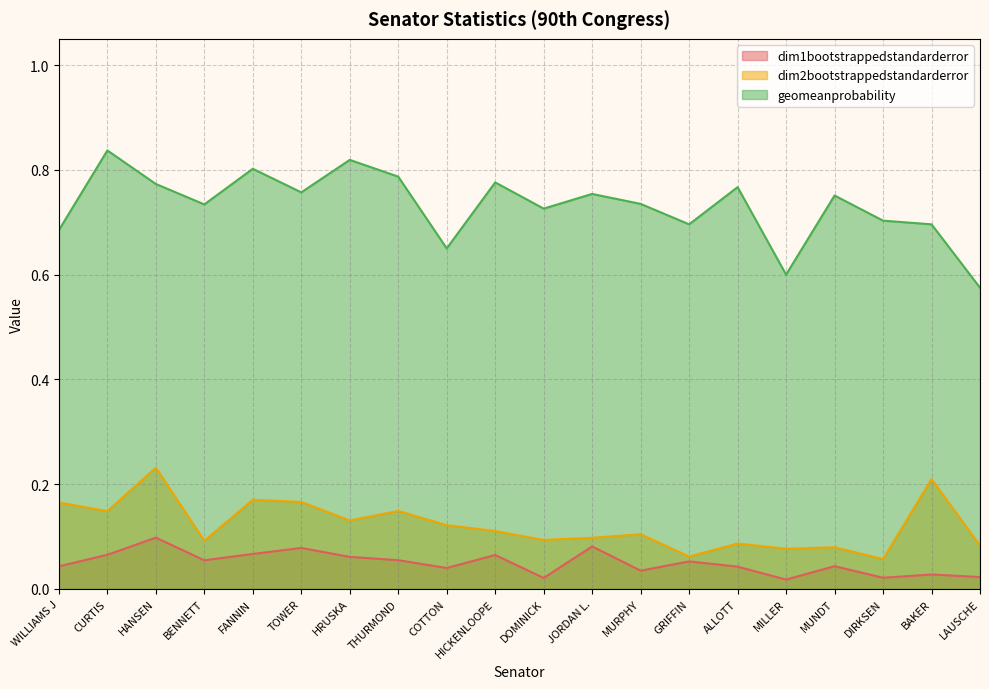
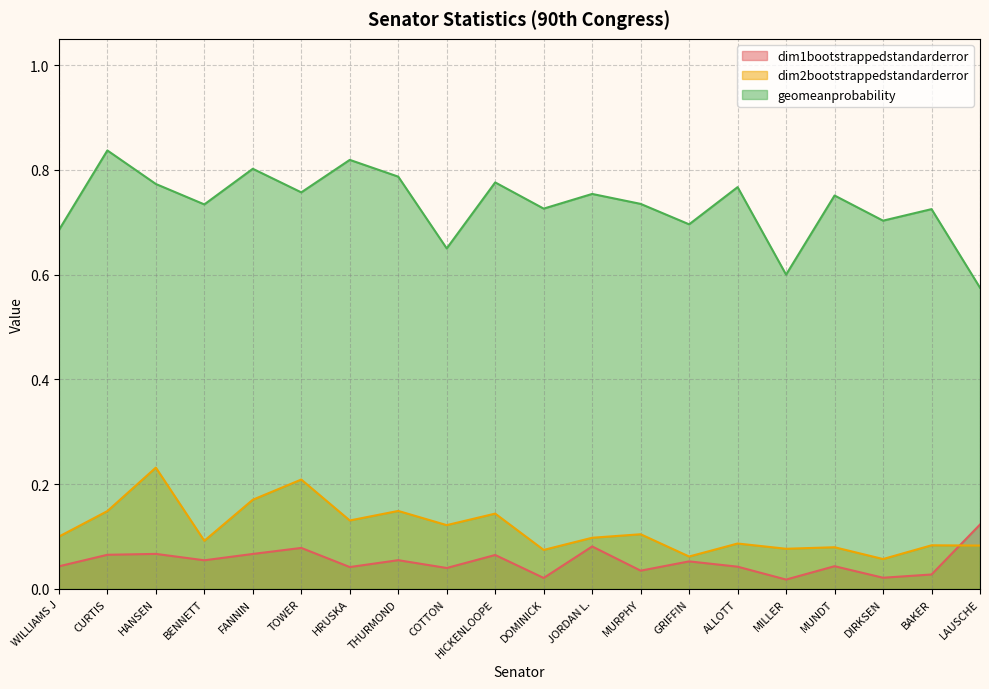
  {
    "dim1bootstrappedstandarderror": {
      "WILLIAMS J": 0.04,
      "CURTIS": 0.07,
-     "HANSEN": 0.10,
+     "HANSEN": 0.07,
      "BENNETT": 0.05,
      "FANNIN": 0.07,
      "TOWER": 0.08,
-     "HRUSKA": 0.06,
+     "HRUSKA": 0.04,
      "THURMOND": 0.06,
      "COTTON": 0.04,
      "HICKENLOOPE": 0.06,
      "DOMINICK": 0.02,
      "JORDAN L.": 0.08,
      "MURPHY": 0.04,
      "GRIFFIN": 0.05,
      "ALLOTT": 0.04,
      "MILLER": 0.02,
      "MUNDT": 0.04,
      "DIRKSEN": 0.02,
      "BAKER": 0.03,
-     "LAUSCHE": 0.02
+     "LAUSCHE": 0.12
    },
    "dim2bootstrappedstandarderror": {
-     "WILLIAMS J": 0.17,
+     "WILLIAMS J": 0.10,
      "CURTIS": 0.15,
      "HANSEN": 0.23,
      "BENNETT": 0.09,
      "FANNIN": 0.17,
-     "TOWER": 0.17,
+     "TOWER": 0.21,
      "HRUSKA": 0.13,
      "THURMOND": 0.15,
      "COTTON": 0.12,
-     "HICKENLOOPE": 0.11,
-     "DOMINICK": 0.09,
+     "HICKENLOOPE": 0.14,
+     "DOMINICK": 0.07,
      "JORDAN L.": 0.10,
      "MURPHY": 0.10,
      "GRIFFIN": 0.06,
      "ALLOTT": 0.09,
      "MILLER": 0.08,
      "MUNDT": 0.08,
      "DIRKSEN": 0.06,
-     "BAKER": 0.21,
+     "BAKER": 0.08,
      "LAUSCHE": 0.08
    },
    "geomeanprobability": {
      "WILLIAMS J": 0.69,
      "CURTIS": 0.84,
      "HANSEN": 0.77,
      "BENNETT": 0.73,
      "FANNIN": 0.80,
      "TOWER": 0.76,
      "HRUSKA": 0.82,
      "THURMOND": 0.79,
      "COTTON": 0.65,
      "HICKENLOOPE": 0.78,
      "DOMINICK": 0.73,
      "JORDAN L.": 0.75,
      "MURPHY": 0.74,
      "GRIFFIN": 0.70,
      "ALLOTT": 0.77,
      "MILLER": 0.60,
      "MUNDT": 0.75,
      "DIRKSEN": 0.70,
-     "BAKER": 0.70,
+     "BAKER": 0.73,
      "LAUSCHE": 0.58
    }
  }
